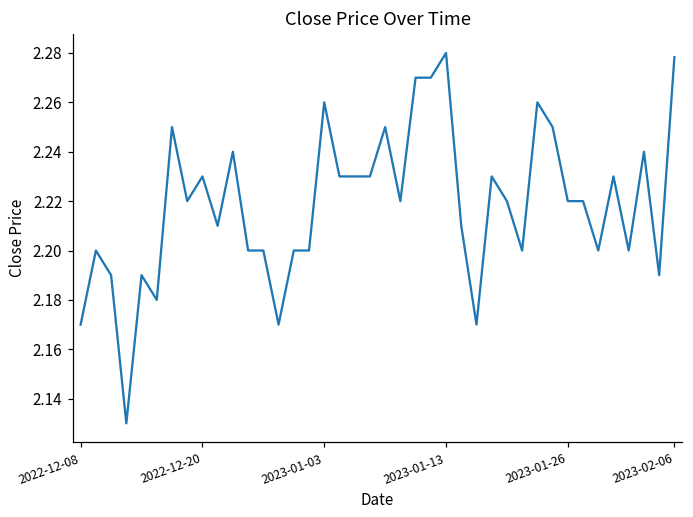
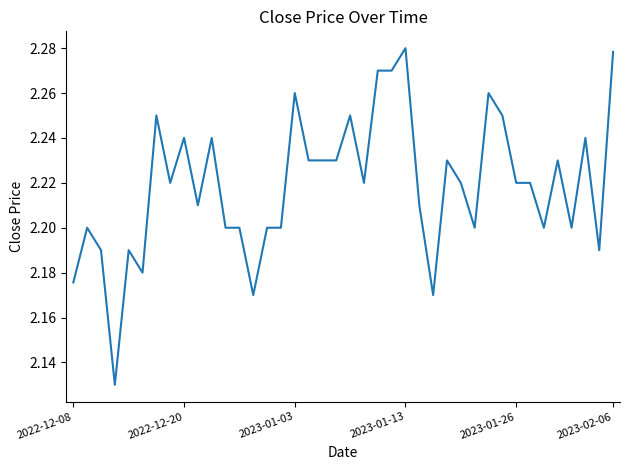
  {
-   "2022-12-08": 2.170,
-   "2022-12-20": 2.230,
+   "2022-12-08": 2.176,
+   "2022-12-20": 2.240,
    "2023-01-03": 2.260,
    "2023-01-13": 2.280,
    "2023-01-26": 2.220,
    "2023-02-06": 2.278
  }
